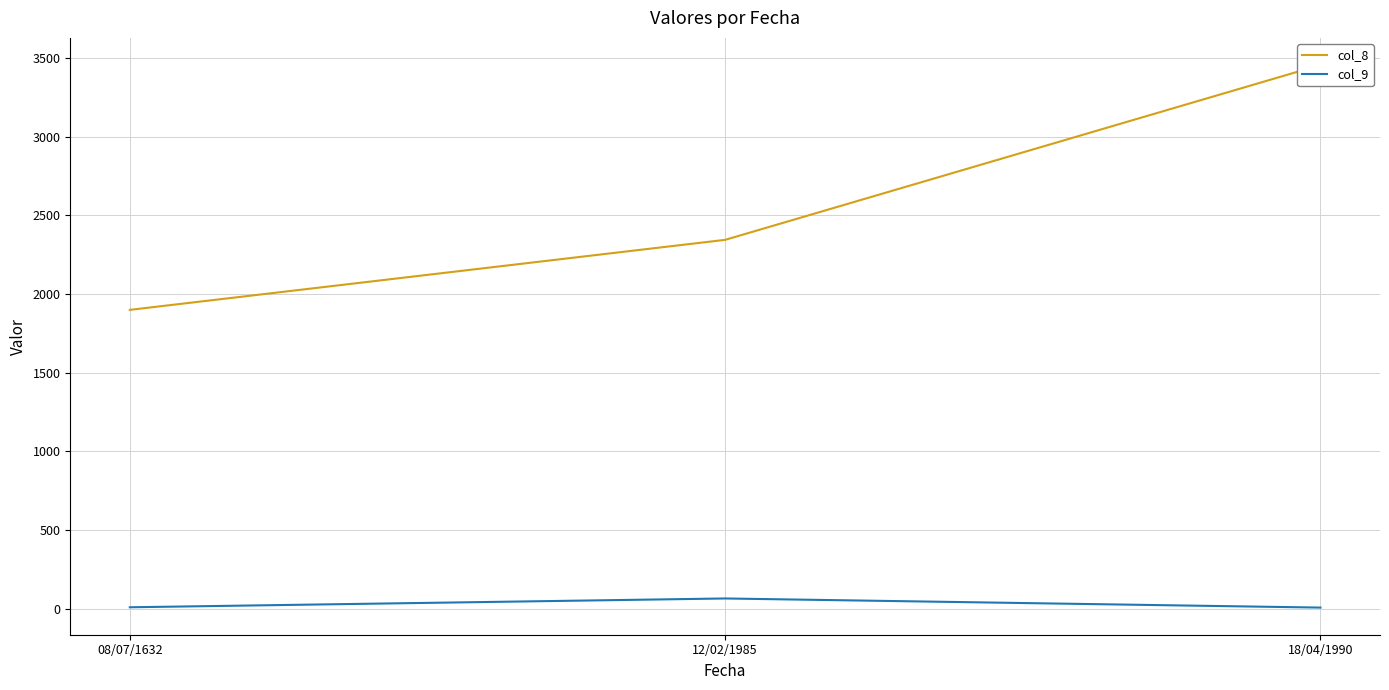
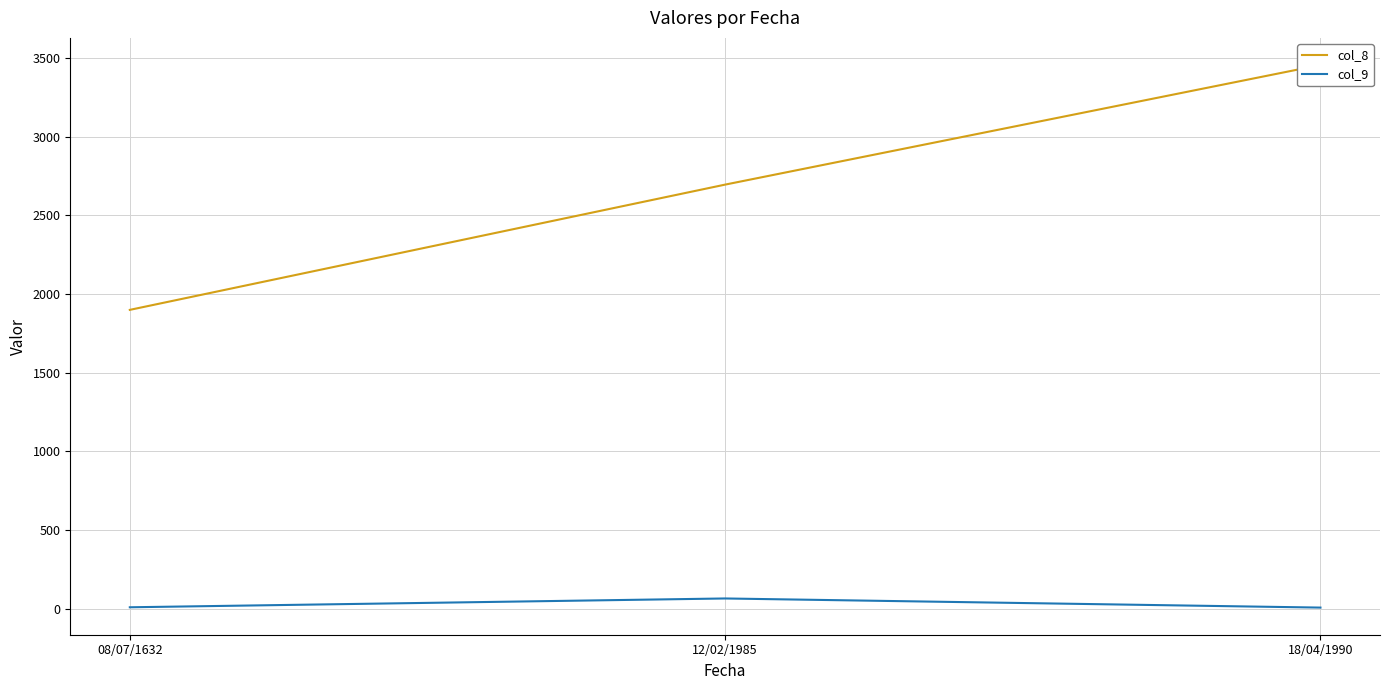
  {
    "col_8": {
      "08/07/1632": 1900,
-     "12/02/1985": 2350
+     "12/02/1985": 2700
    },
    "col_9": {
      "08/07/1632": 10,
      "12/02/1985": 70,
      "18/04/1990": 10
    }
  }
